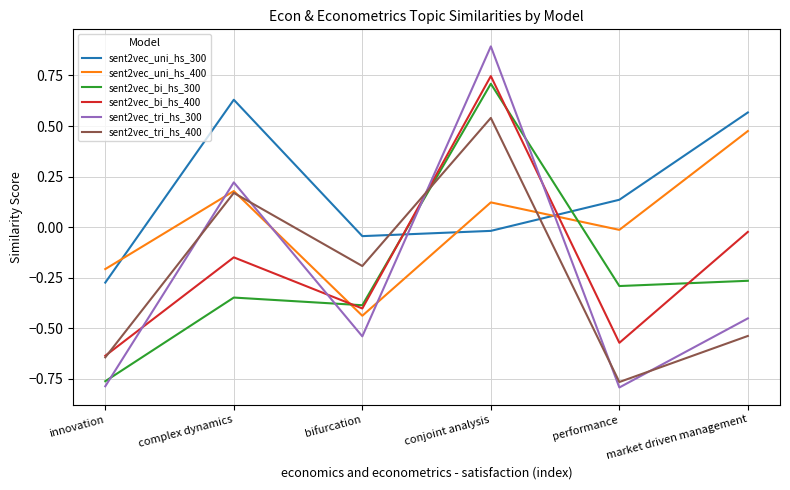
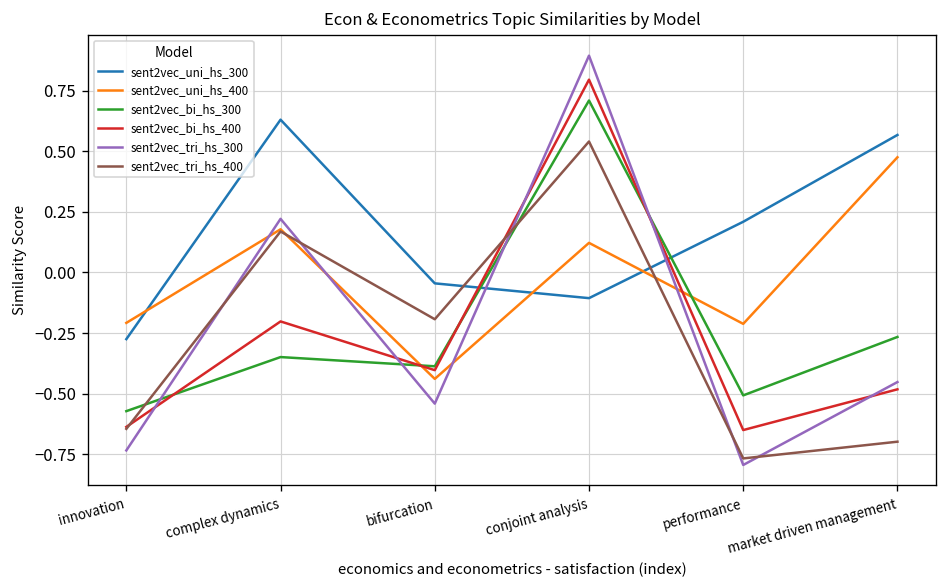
  {
    "sent2vec_uni_hs_300": {
      "innovation": -0.28,
      "complex dynamics": 0.63,
      "bifurcation": -0.05,
-     "conjoint analysis": -0.02,
-     "performance": 0.14,
+     "conjoint analysis": -0.11,
+     "performance": 0.21,
      "market driven management": 0.57
    },
    "sent2vec_uni_hs_400": {
      "innovation": -0.21,
      "bifurcation": -0.44,
      "conjoint analysis": 0.12,
-     "performance": -0.01,
+     "performance": -0.21,
      "market driven management": 0.48
    },
    "sent2vec_bi_hs_300": {
-     "innovation": -0.76,
+     "innovation": -0.57,
      "complex dynamics": -0.35,
      "bifurcation": -0.39,
      "conjoint analysis": 0.71,
-     "performance": -0.29,
+     "performance": -0.51,
      "market driven management": -0.27
    },
    "sent2vec_bi_hs_400": {
-     "complex dynamics": -0.15,
+     "complex dynamics": -0.20,
      "bifurcation": -0.40,
-     "conjoint analysis": 0.75,
-     "performance": -0.57,
-     "market driven management": -0.02
+     "conjoint analysis": 0.80,
+     "performance": -0.65,
+     "market driven management": -0.48
    },
    "sent2vec_tri_hs_300": {
-     "innovation": -0.79,
+     "innovation": -0.73,
      "complex dynamics": 0.22,
      "bifurcation": -0.54,
      "conjoint analysis": 0.89,
      "performance": -0.79,
      "market driven management": -0.45
    },
    "sent2vec_tri_hs_400": {
      "bifurcation": -0.19,
      "conjoint analysis": 0.54,
      "performance": -0.77,
-     "market driven management": -0.54
+     "market driven management": -0.70
    }
  }
